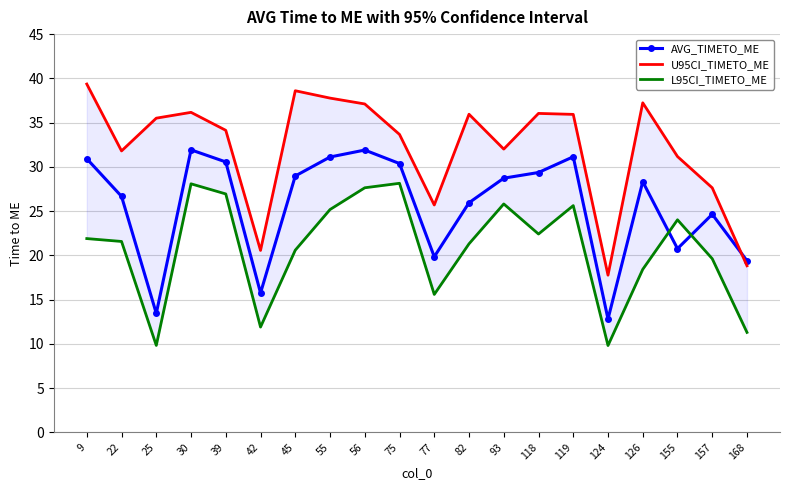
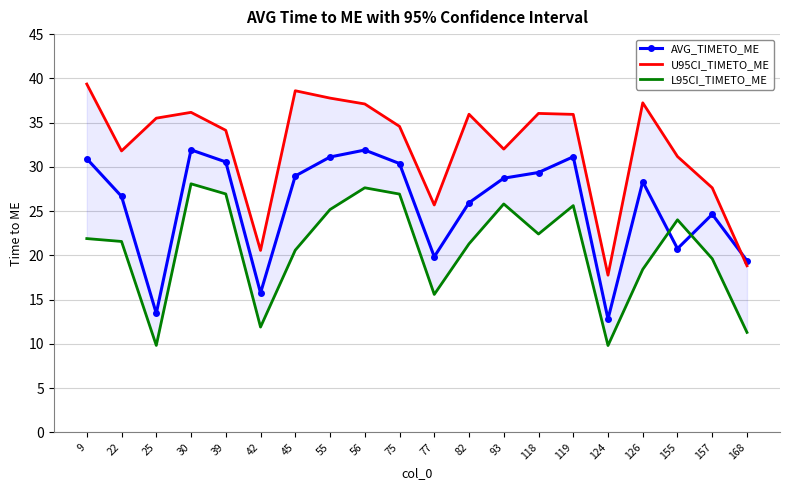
  {
    "AVG_TIMETO_ME": {
      "9": 31,
      "22": 27,
      "25": 13,
      "30": 32,
      "39": 31,
      "42": 16,
      "45": 29,
      "55": 31,
      "56": 32,
      "75": 30,
      "77": 20,
      "82": 26,
      "93": 29,
      "118": 29,
      "119": 31,
      "124": 13,
      "126": 28,
      "155": 21,
      "157": 25,
      "168": 19
    },
    "U95CI_TIMETO_ME": {
      "9": 39,
      "22": 32,
      "25": 36,
      "30": 36,
      "39": 34,
      "42": 21,
      "45": 39,
      "55": 38,
      "56": 37,
-     "75": 34,
+     "75": 35,
      "77": 26,
      "82": 36,
      "93": 32,
      "118": 36,
      "119": 36,
      "124": 18,
      "126": 37,
      "155": 31,
      "157": 28,
      "168": 19
    },
    "L95CI_TIMETO_ME": {
      "9": 22,
      "22": 22,
      "25": 10,
      "30": 28,
      "39": 27,
      "42": 12,
      "45": 21,
      "55": 25,
      "56": 28,
-     "75": 28,
+     "75": 27,
      "77": 16,
      "82": 21,
      "93": 26,
      "118": 22,
      "119": 26,
      "124": 10,
      "126": 18,
      "155": 24,
      "157": 20,
      "168": 11
    }
  }
